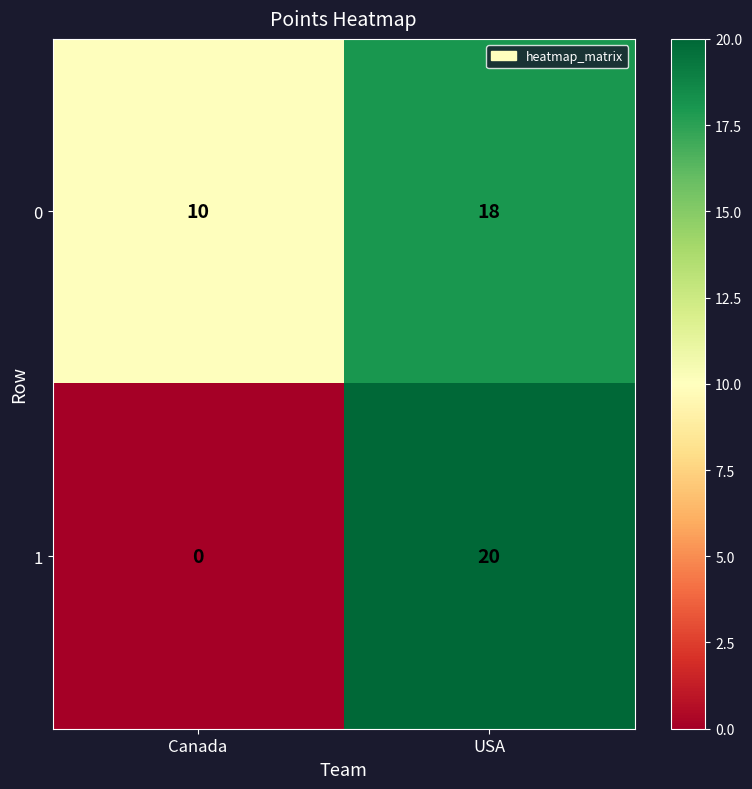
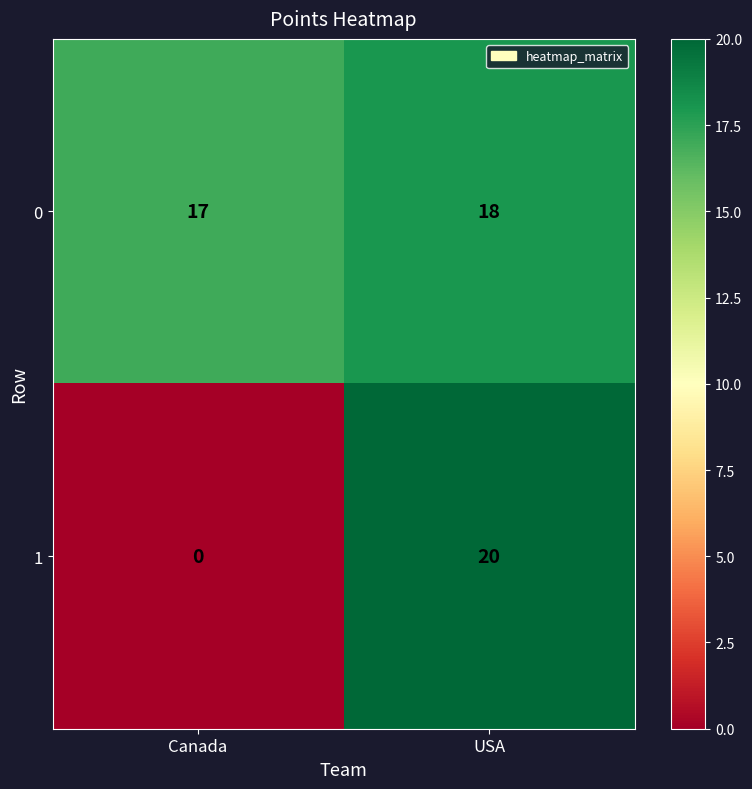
  {
    "0": {
-     "Canada": 10,
+     "Canada": 17,
      "USA": 18
    },
    "1": {
      "Canada": 0,
      "USA": 20
    }
  }
